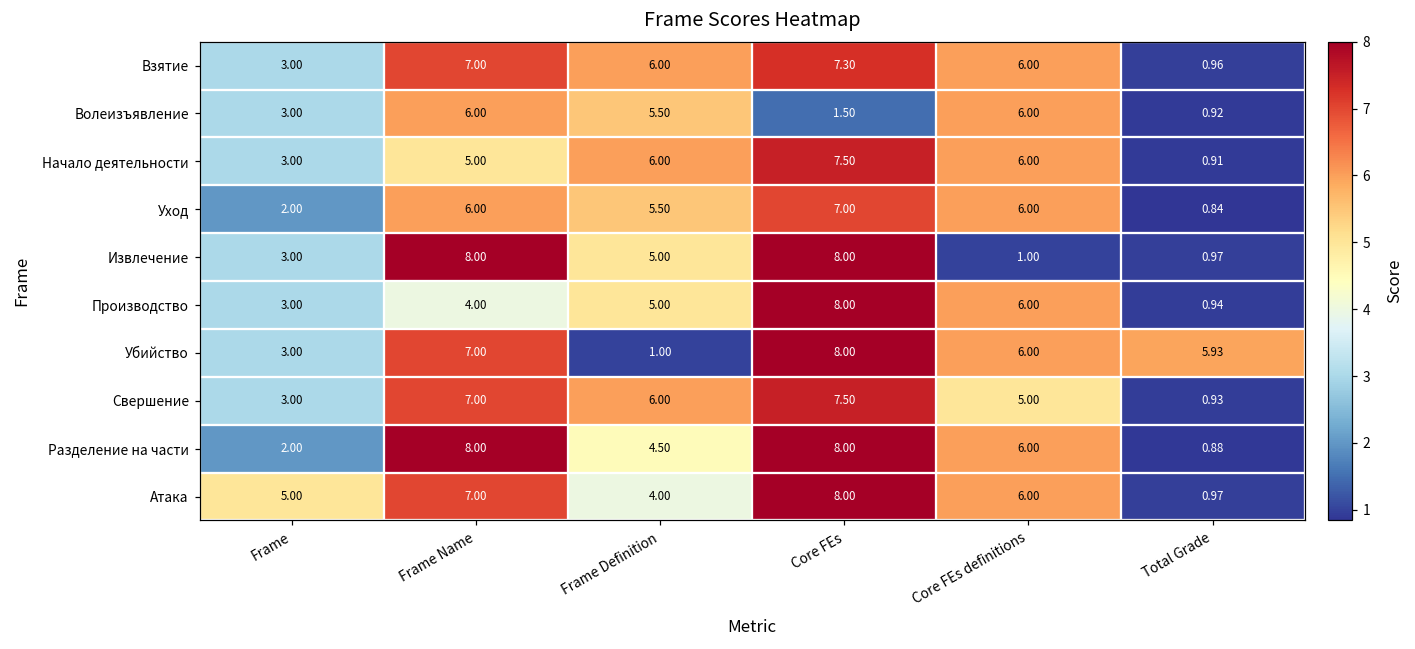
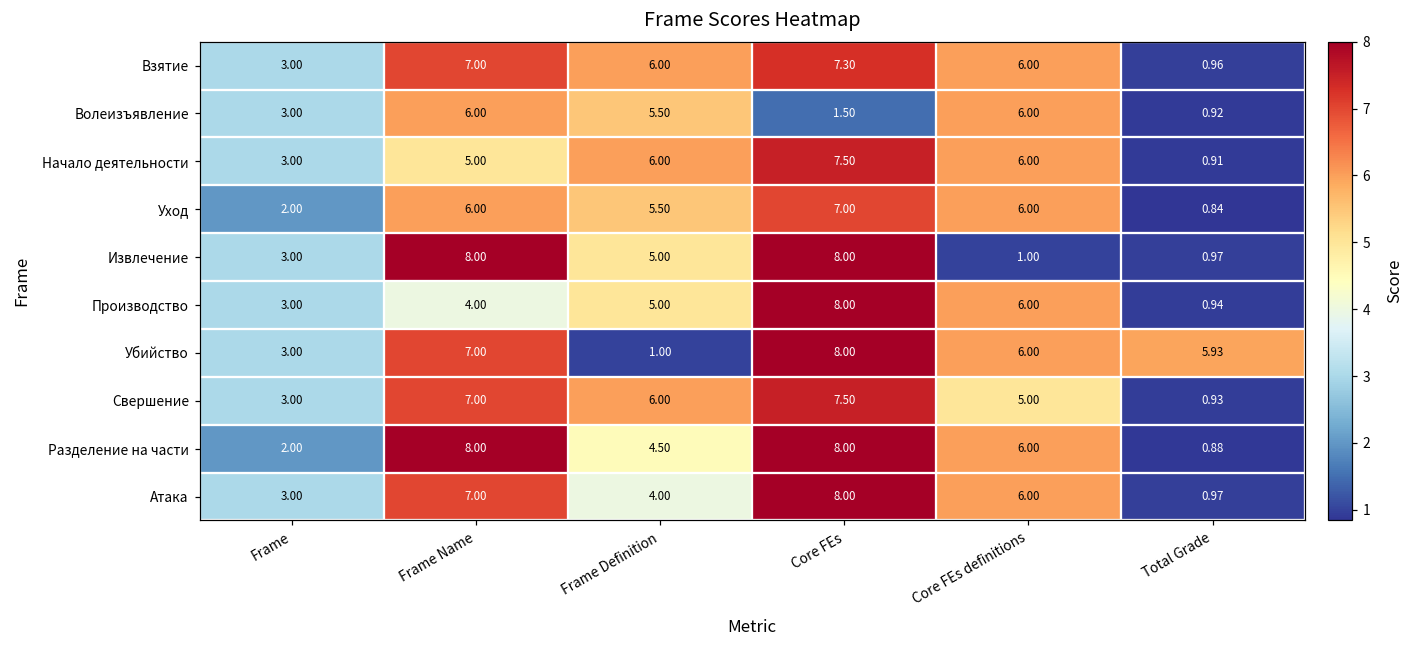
  {
    "Взятие": {
      "Frame": 3.00,
      "Frame Name": 7.00,
      "Frame Definition": 6.00,
      "Core FEs": 7.30,
      "Core FEs definitions": 6.00,
      "Total Grade": 0.96
    },
    "Волеизъявление": {
      "Frame": 3.00,
      "Frame Name": 6.00,
      "Frame Definition": 5.50,
      "Core FEs": 1.50,
      "Core FEs definitions": 6.00,
      "Total Grade": 0.92
    },
    "Начало деятельности": {
      "Frame": 3.00,
      "Frame Name": 5.00,
      "Frame Definition": 6.00,
      "Core FEs": 7.50,
      "Core FEs definitions": 6.00,
      "Total Grade": 0.91
    },
    "Уход": {
      "Frame": 2.00,
      "Frame Name": 6.00,
      "Frame Definition": 5.50,
      "Core FEs": 7.00,
      "Core FEs definitions": 6.00,
      "Total Grade": 0.84
    },
    "Извлечение": {
      "Frame": 3.00,
      "Frame Name": 8.00,
      "Frame Definition": 5.00,
      "Core FEs": 8.00,
      "Core FEs definitions": 1.00,
      "Total Grade": 0.97
    },
    "Производство": {
      "Frame": 3.00,
      "Frame Name": 4.00,
      "Frame Definition": 5.00,
      "Core FEs": 8.00,
      "Core FEs definitions": 6.00,
      "Total Grade": 0.94
    },
    "Убийство": {
      "Frame": 3.00,
      "Frame Name": 7.00,
      "Frame Definition": 1.00,
      "Core FEs": 8.00,
      "Core FEs definitions": 6.00,
      "Total Grade": 5.93
    },
    "Свершение": {
      "Frame": 3.00,
      "Frame Name": 7.00,
      "Frame Definition": 6.00,
      "Core FEs": 7.50,
      "Core FEs definitions": 5.00,
      "Total Grade": 0.93
    },
    "Разделение на части": {
      "Frame": 2.00,
      "Frame Name": 8.00,
      "Frame Definition": 4.50,
      "Core FEs": 8.00,
      "Core FEs definitions": 6.00,
      "Total Grade": 0.88
    },
    "Атака": {
-     "Frame": 5.00,
+     "Frame": 3.00,
      "Frame Name": 7.00,
      "Frame Definition": 4.00,
      "Core FEs": 8.00,
      "Core FEs definitions": 6.00,
      "Total Grade": 0.97
    }
  }
